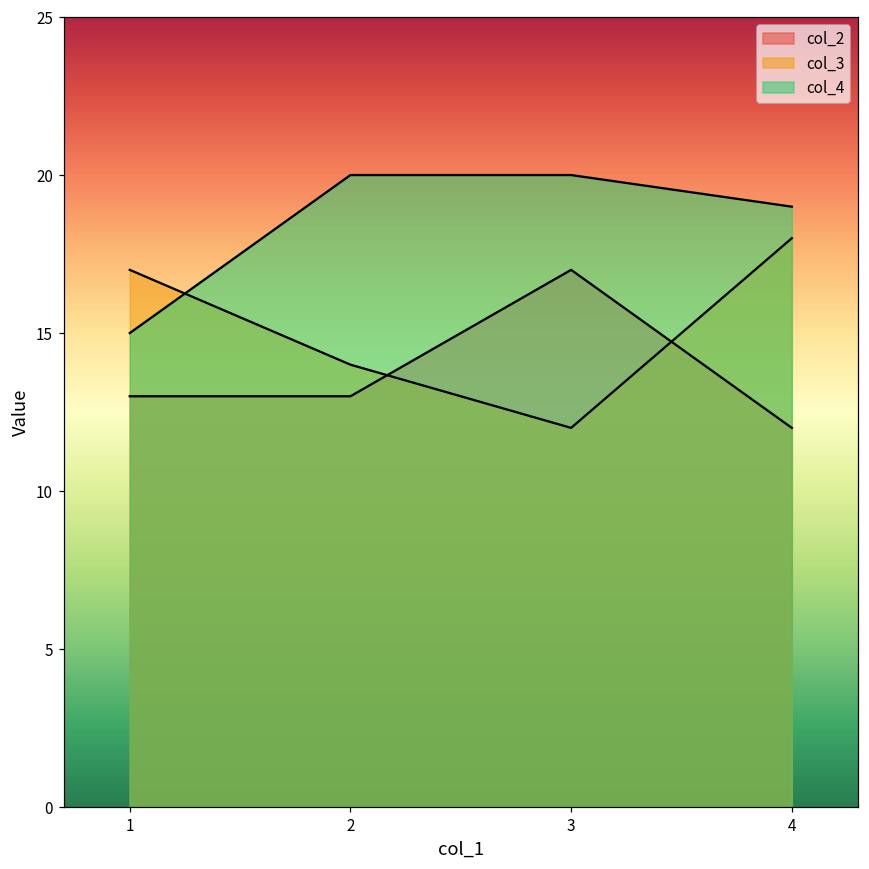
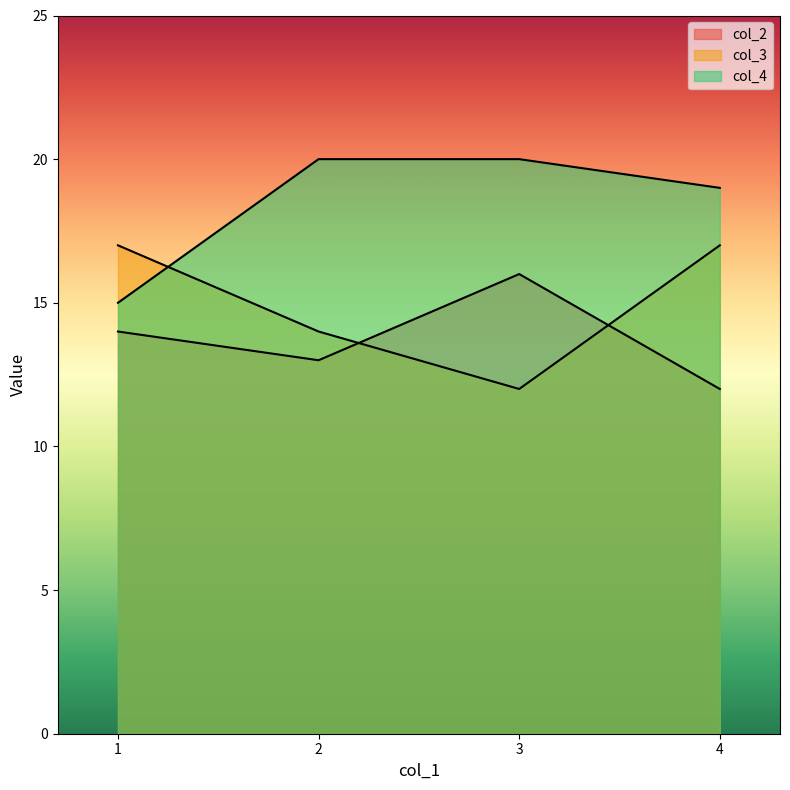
  {
    "col_2": {
-     "1": 13,
+     "1": 14,
      "2": 13,
-     "3": 17,
+     "3": 16,
      "4": 12
    },
    "col_3": {
      "1": 17,
      "2": 14,
      "3": 12,
-     "4": 18
+     "4": 17
    },
    "col_4": {
      "1": 15,
      "2": 20,
      "3": 20,
      "4": 19
    }
  }
